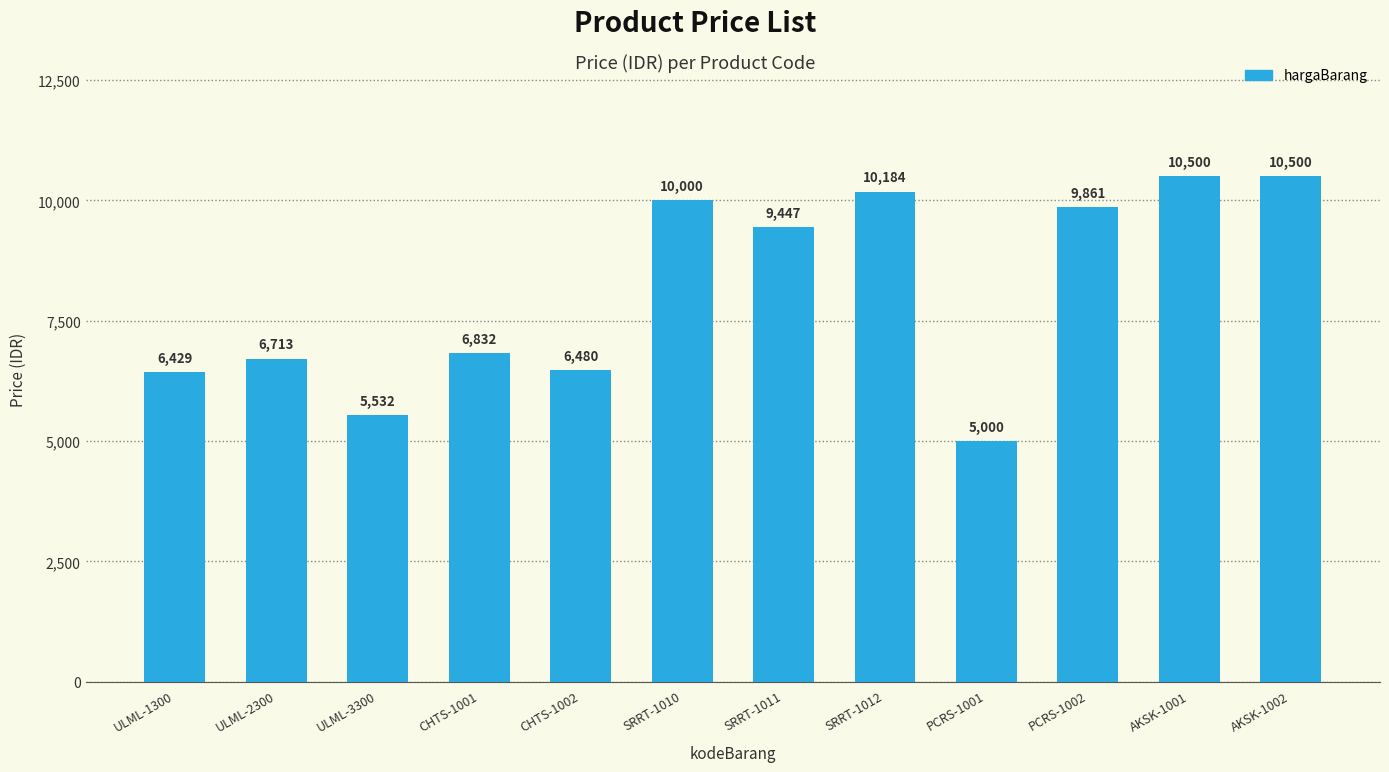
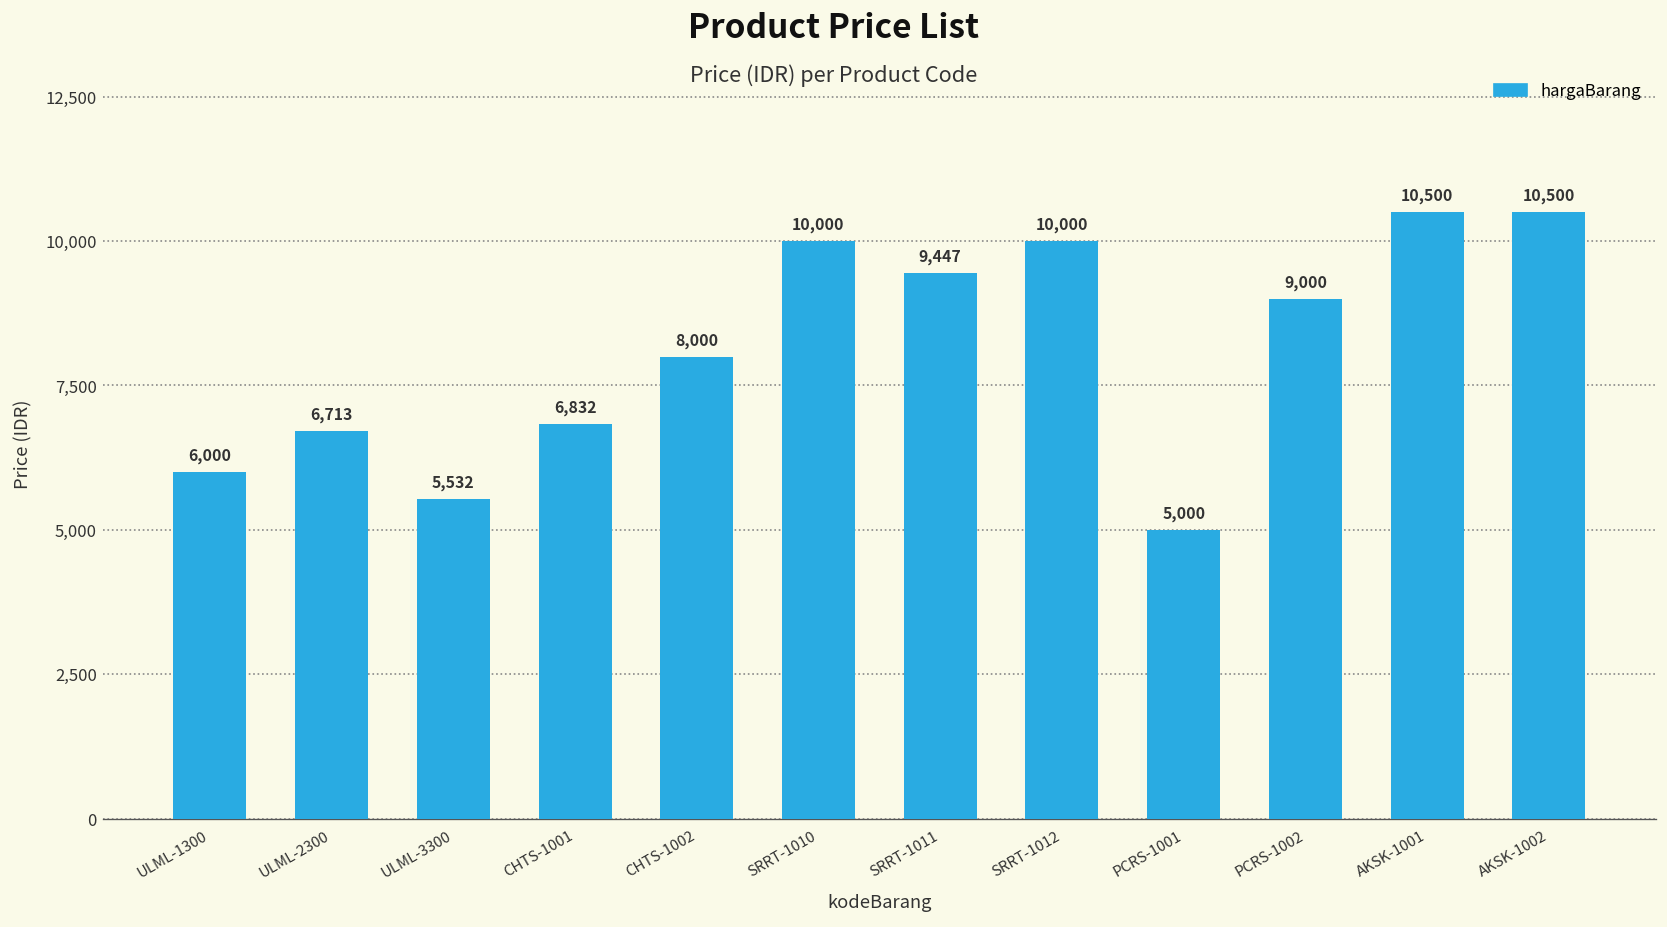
  {
-   "ULML-1300": "6,429",
+   "ULML-1300": "6,000",
    "ULML-2300": "6,713",
    "ULML-3300": "5,532",
    "CHTS-1001": "6,832",
-   "CHTS-1002": "6,480",
+   "CHTS-1002": "8,000",
    "SRRT-1010": "10,000",
    "SRRT-1011": "9,447",
-   "SRRT-1012": "10,184",
+   "SRRT-1012": "10,000",
    "PCRS-1001": "5,000",
-   "PCRS-1002": "9,861",
+   "PCRS-1002": "9,000",
    "AKSK-1001": "10,500",
    "AKSK-1002": "10,500"
  }
